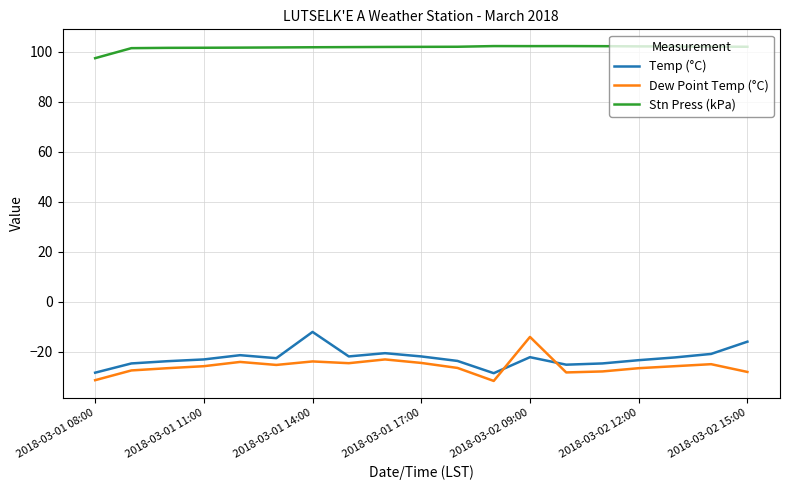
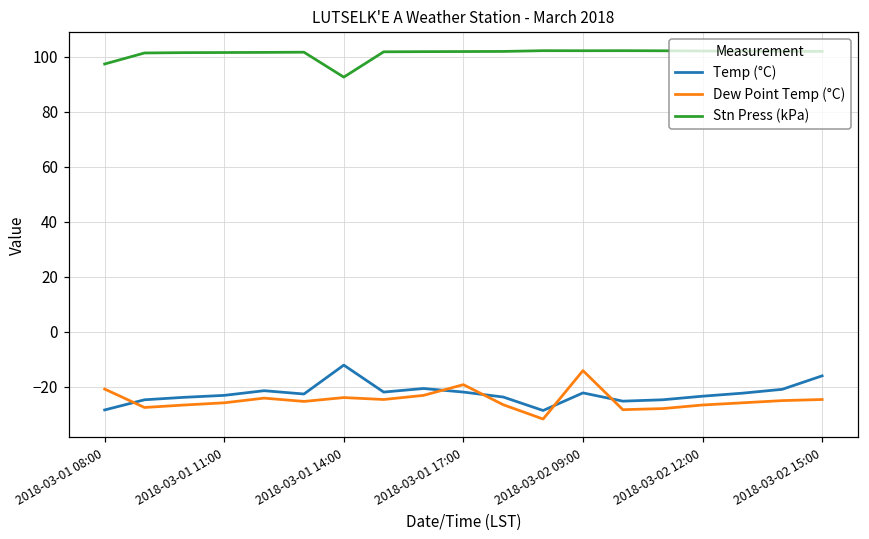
  {
    "Temp (°C)": {
      "2018-03-01 08:00": -28,
      "2018-03-01 11:00": -23,
      "2018-03-01 14:00": -12,
      "2018-03-01 17:00": -22,
      "2018-03-02 09:00": -22,
      "2018-03-02 12:00": -23,
      "2018-03-02 15:00": -16
    },
    "Dew Point Temp (°C)": {
-     "2018-03-01 08:00": -31,
+     "2018-03-01 08:00": -21,
      "2018-03-01 11:00": -26,
      "2018-03-01 14:00": -24,
-     "2018-03-01 17:00": -25,
+     "2018-03-01 17:00": -19,
      "2018-03-02 09:00": -14,
      "2018-03-02 12:00": -27,
-     "2018-03-02 15:00": -28
+     "2018-03-02 15:00": -25
    },
    "Stn Press (kPa)": {
      "2018-03-01 08:00": 97,
      "2018-03-01 11:00": 102,
-     "2018-03-01 14:00": 102,
+     "2018-03-01 14:00": 93,
      "2018-03-01 17:00": 102,
      "2018-03-02 09:00": 102
    }
  }
